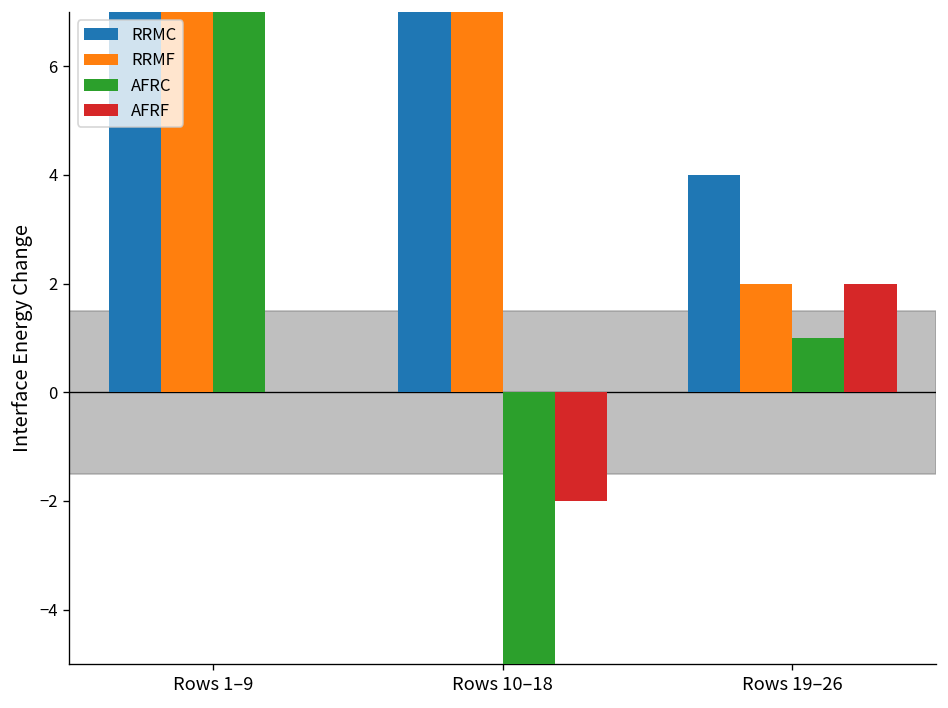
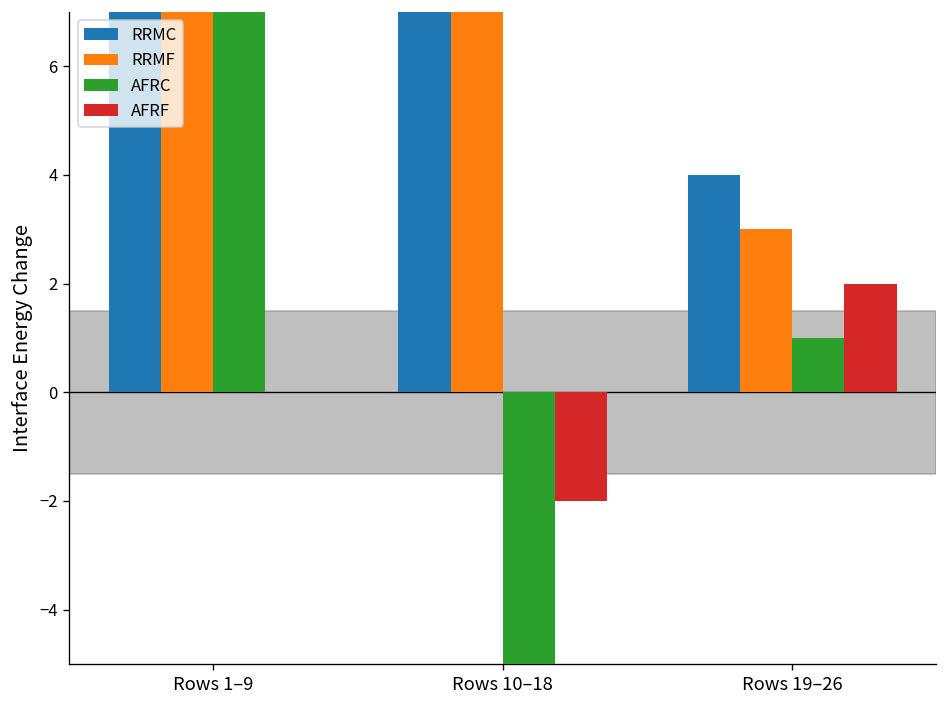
  {
    "RRMC": {
      "Rows 1–9": 7,
      "Rows 19–26": 4
    },
    "RRMF": {
      "Rows 1–9": 7,
-     "Rows 19–26": 2
+     "Rows 19–26": 3
    },
    "AFRC": {
      "Rows 1–9": 7,
      "Rows 19–26": 1
    },
    "AFRF": {
      "Rows 1–9": 0,
      "Rows 10–18": -2,
      "Rows 19–26": 2
    }
  }
